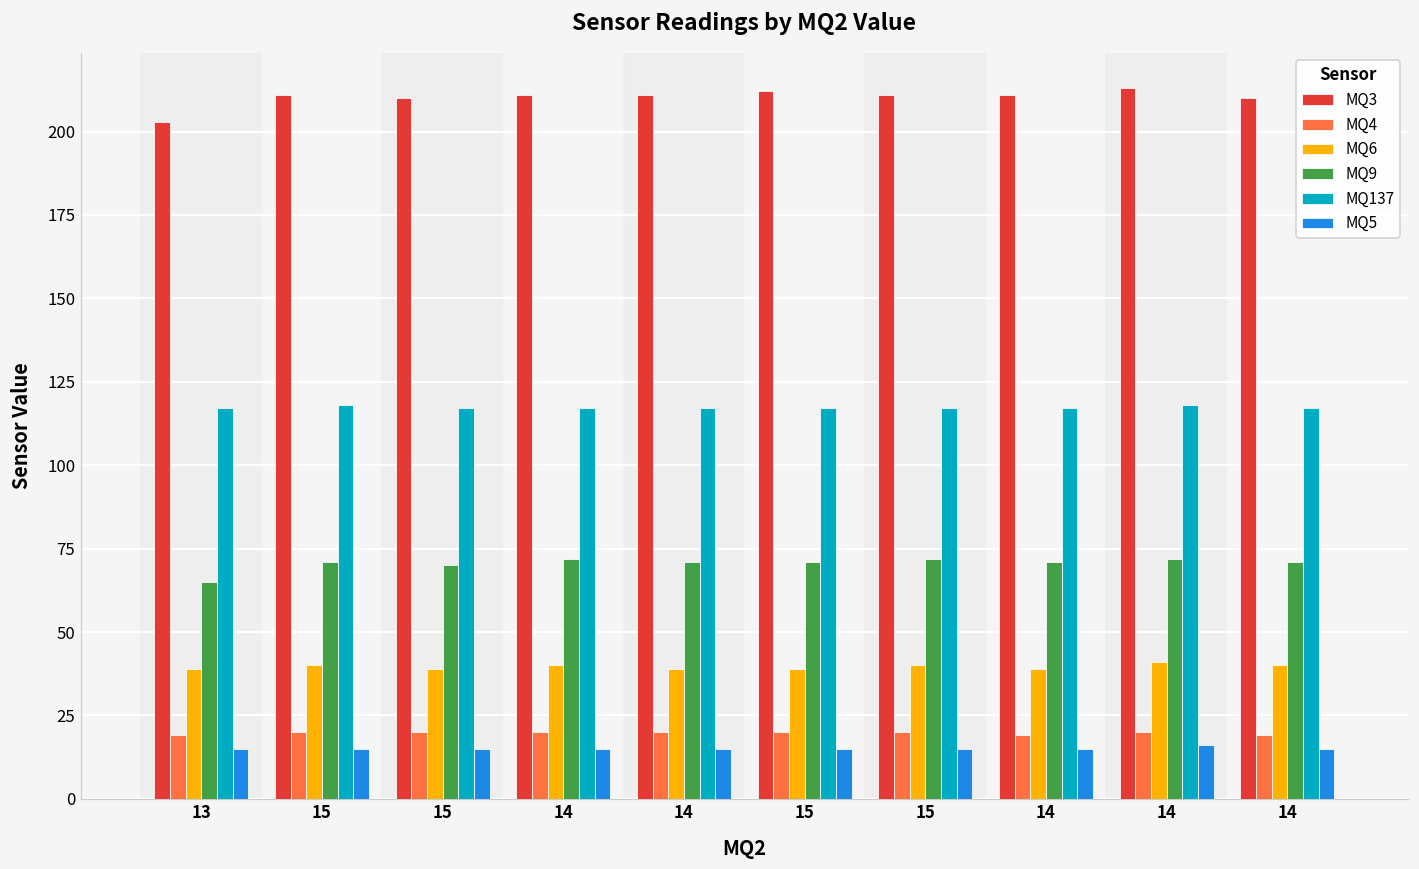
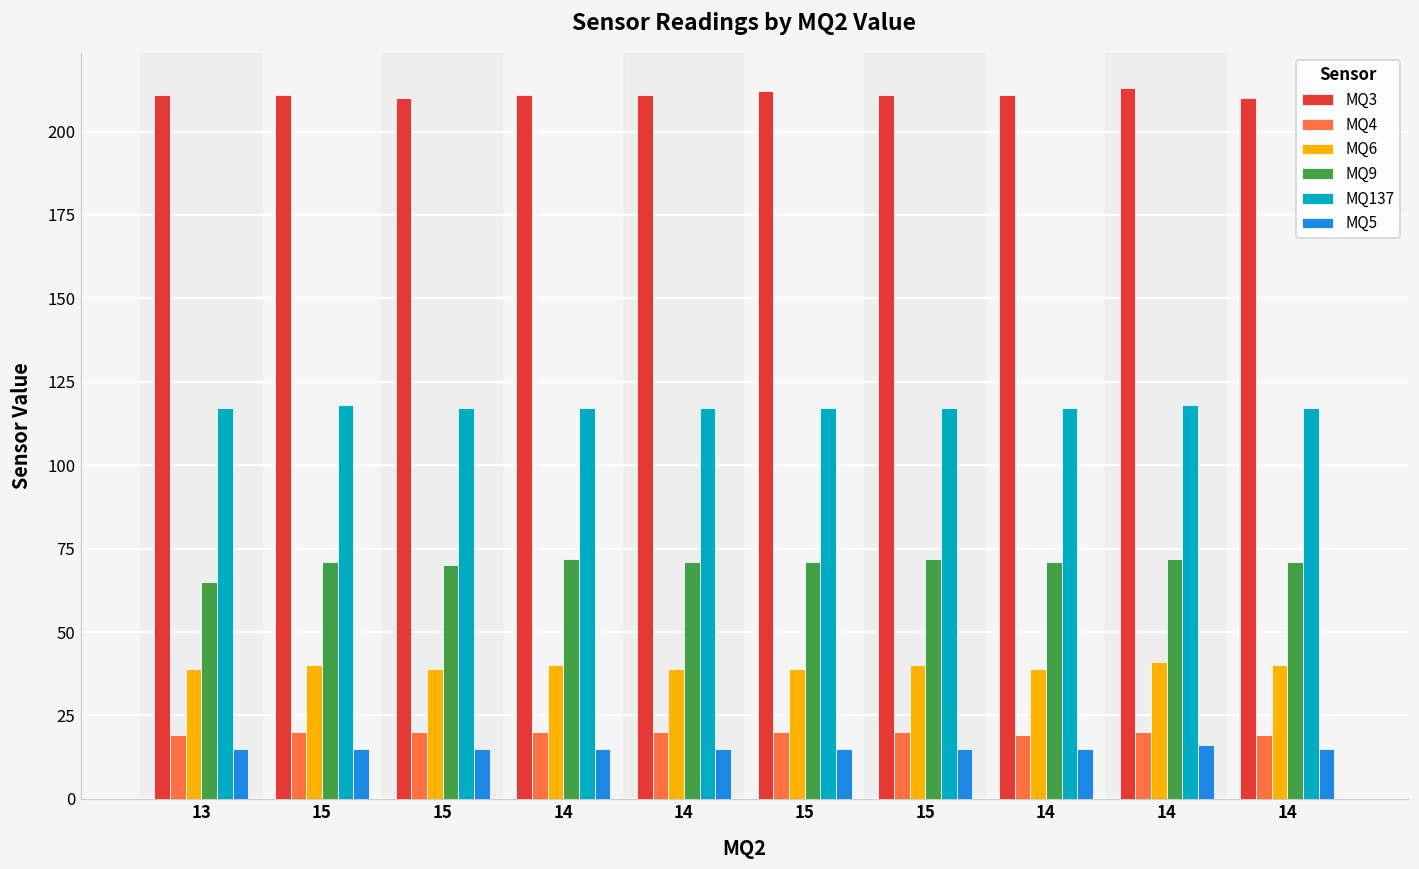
  {
    "MQ3": {
-     "13": 203
+     "13": 211
    },
    "MQ4": {
      "13": 19
    },
    "MQ6": {
      "13": 39
    },
    "MQ9": {
      "13": 65
    }
  }
